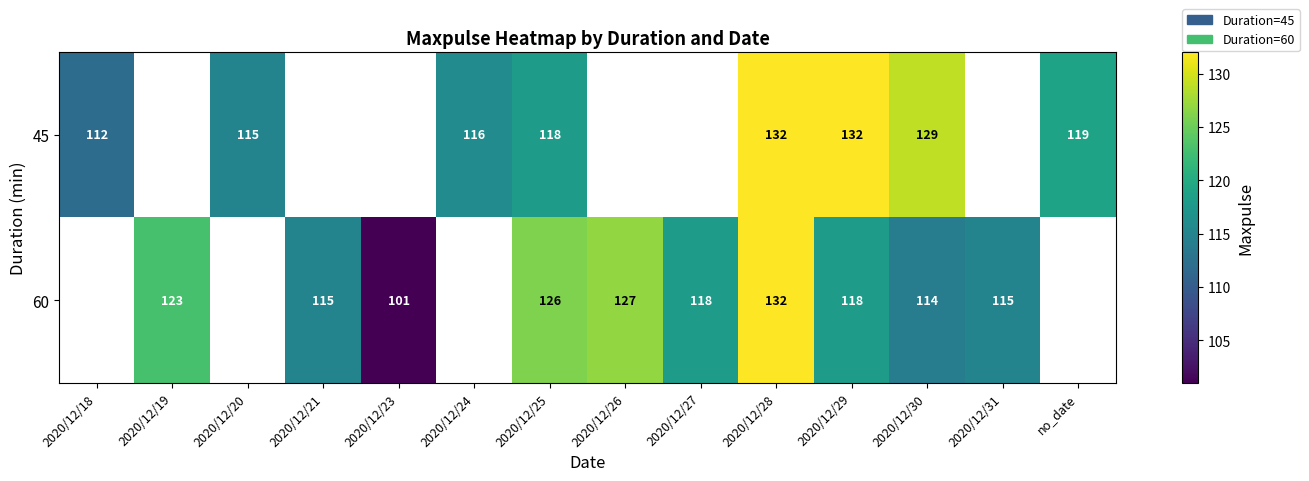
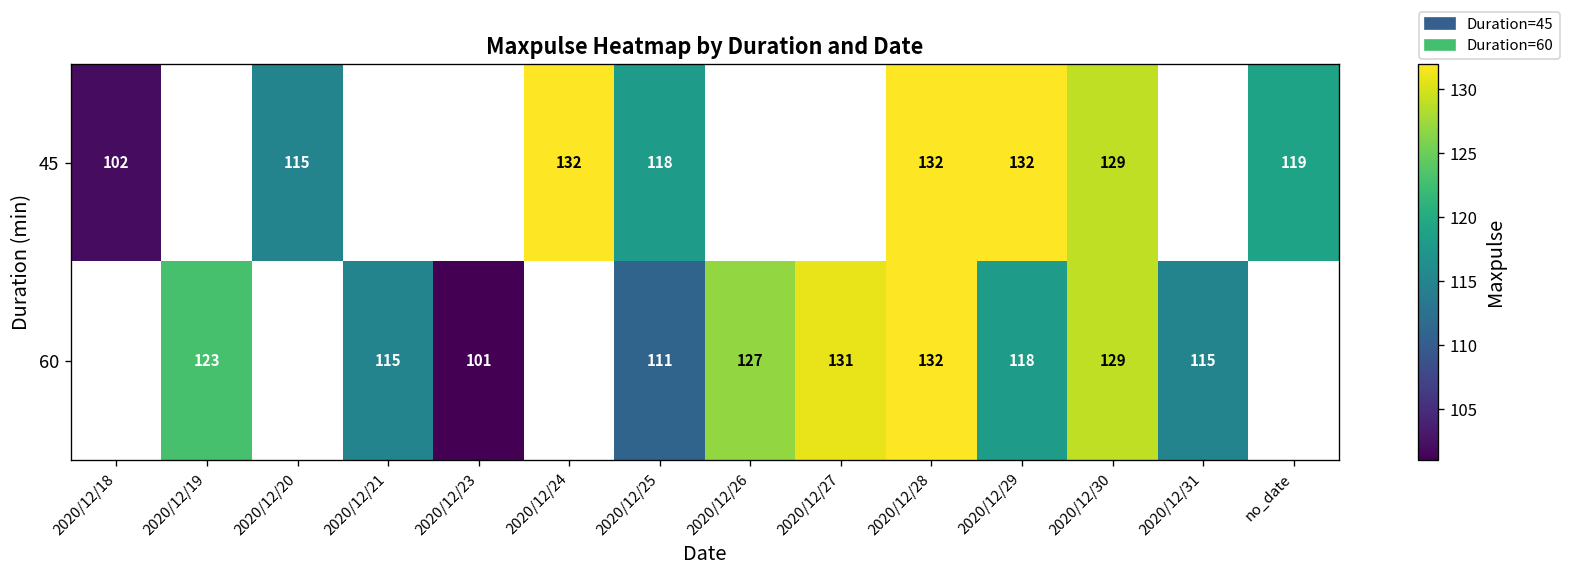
  {
    "45": {
-     "2020/12/18": 112,
+     "2020/12/18": 102,
      "2020/12/20": 115,
-     "2020/12/24": 116,
+     "2020/12/24": 132,
      "2020/12/25": 118,
      "2020/12/28": 132,
      "2020/12/29": 132,
      "2020/12/30": 129,
      "no_date": 119
    },
    "60": {
      "2020/12/19": 123,
      "2020/12/21": 115,
      "2020/12/23": 101,
-     "2020/12/25": 126,
+     "2020/12/25": 111,
      "2020/12/26": 127,
-     "2020/12/27": 118,
+     "2020/12/27": 131,
      "2020/12/28": 132,
      "2020/12/29": 118,
-     "2020/12/30": 114,
+     "2020/12/30": 129,
      "2020/12/31": 115
    }
  }
